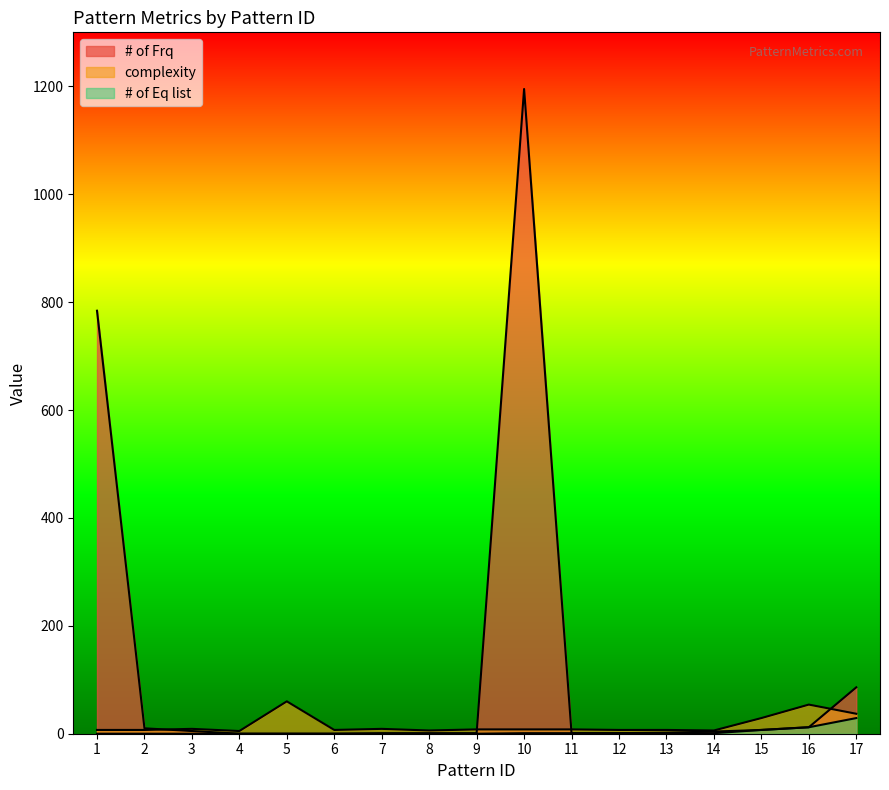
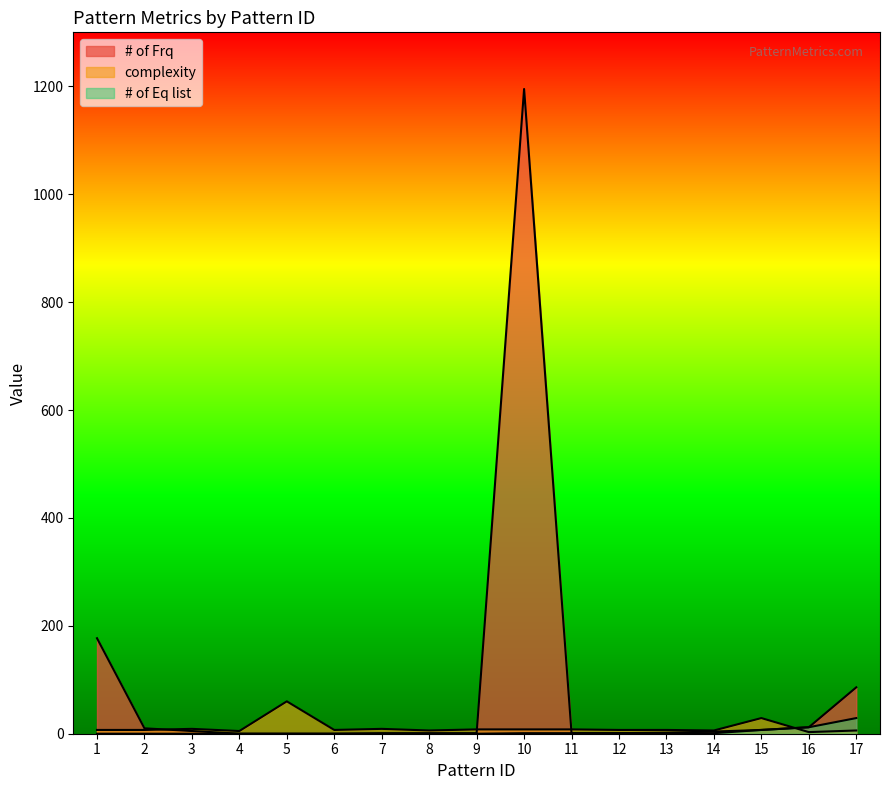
  {
    "# of Frq": {
-     "1": 780,
+     "1": 180,
      "10": 1200,
      "17": 90
    },
    "complexity": {
      "1": 10,
      "4": 10,
      "5": 60,
      "6": 10,
      "7": 10,
      "8": 10,
      "9": 10,
      "10": 10,
      "11": 10,
      "12": 10,
      "13": 10,
      "15": 30,
-     "16": 50,
-     "17": 40
+     "16": 0,
+     "17": 10
    },
    "# of Eq list": {
      "1": 0,
      "2": 0,
      "3": 0,
      "10": 0,
      "17": 30
    }
  }
